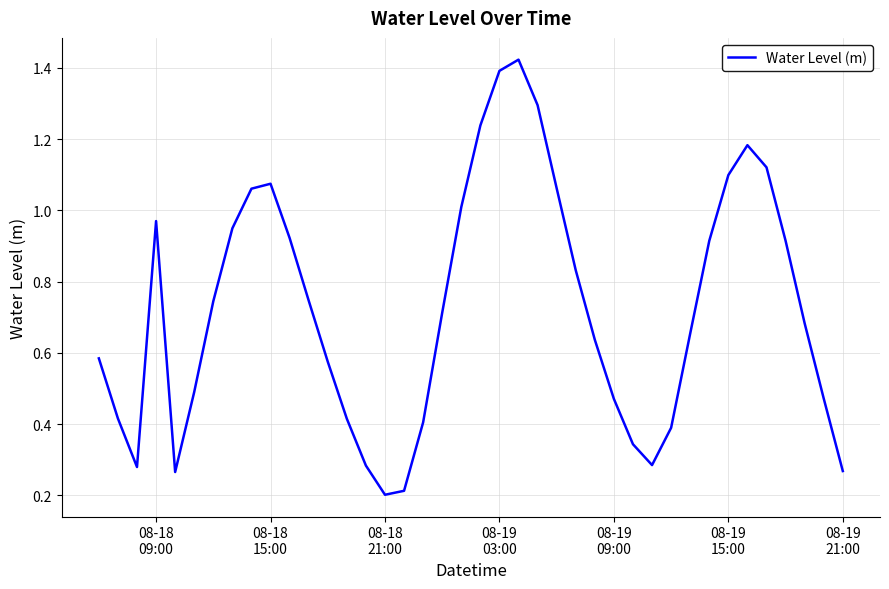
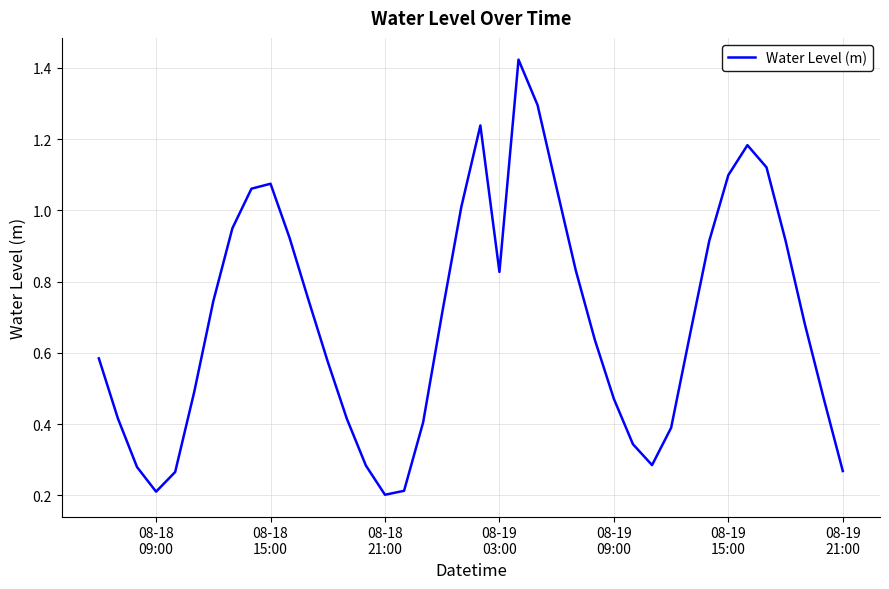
  {
-   "08-18 09:00": 0.97,
+   "08-18 09:00": 0.21,
    "08-18 15:00": 1.07,
    "08-18 21:00": 0.20,
-   "08-19 03:00": 1.39,
+   "08-19 03:00": 0.83,
    "08-19 09:00": 0.47,
    "08-19 15:00": 1.10,
    "08-19 21:00": 0.27
  }
